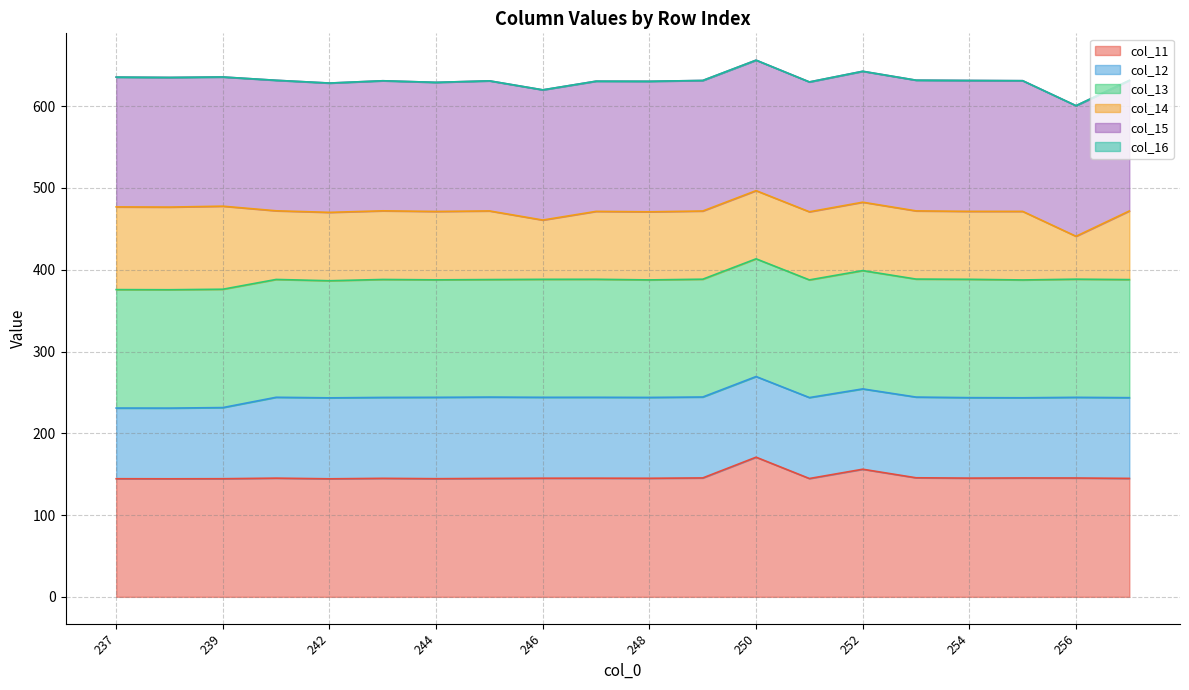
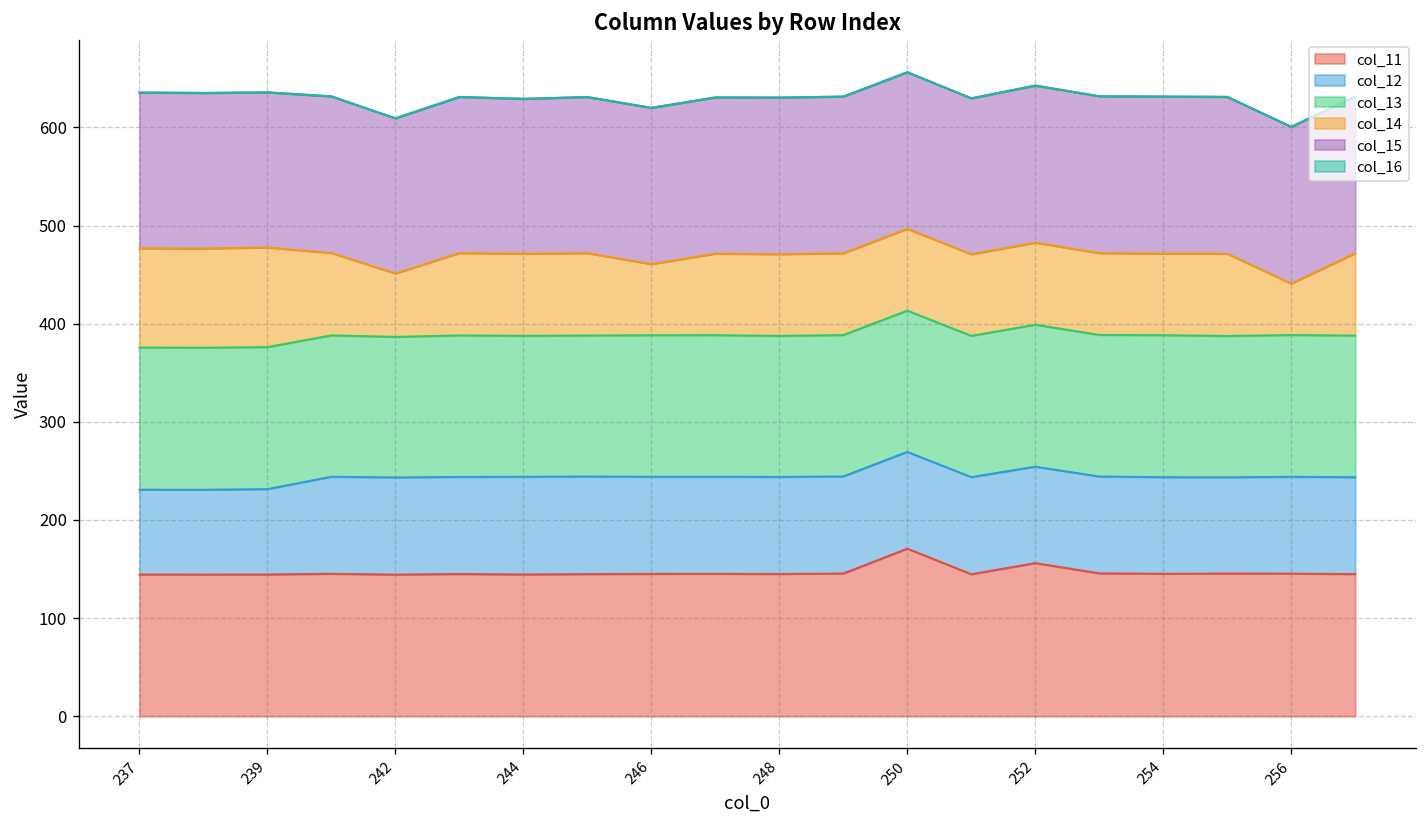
  {
    "col_11": {
      "237": 140,
      "239": 140,
      "242": 140,
      "244": 140,
      "246": 150,
      "248": 150,
      "250": 170,
      "252": 160,
      "254": 150,
      "256": 150
    },
    "col_14": {
      "237": 100,
      "239": 100,
-     "242": 80,
+     "242": 60,
      "244": 80,
      "246": 70,
      "248": 80,
      "250": 80,
      "252": 80,
      "254": 80,
      "256": 50
    }
  }
